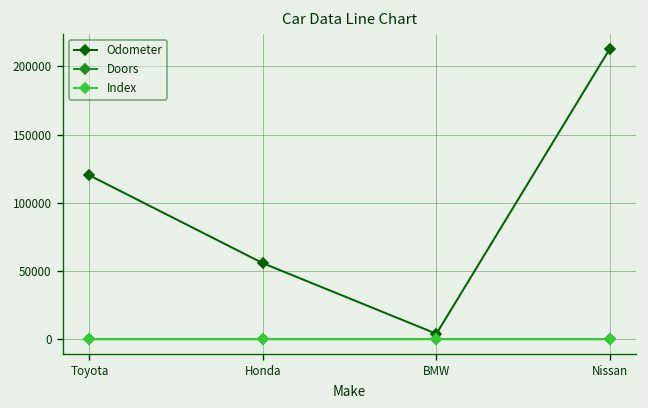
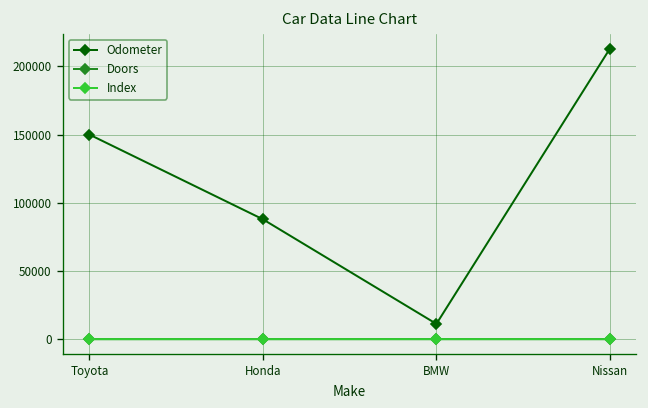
  {
    "Odometer": {
-     "Toyota": 120000,
-     "Honda": 56000,
-     "BMW": 4000,
+     "Toyota": 150000,
+     "Honda": 88000,
+     "BMW": 11000,
      "Nissan": 213000
    },
    "Index": {
      "Toyota": 0,
      "Honda": 0,
      "BMW": 0,
      "Nissan": 0
    }
  }
